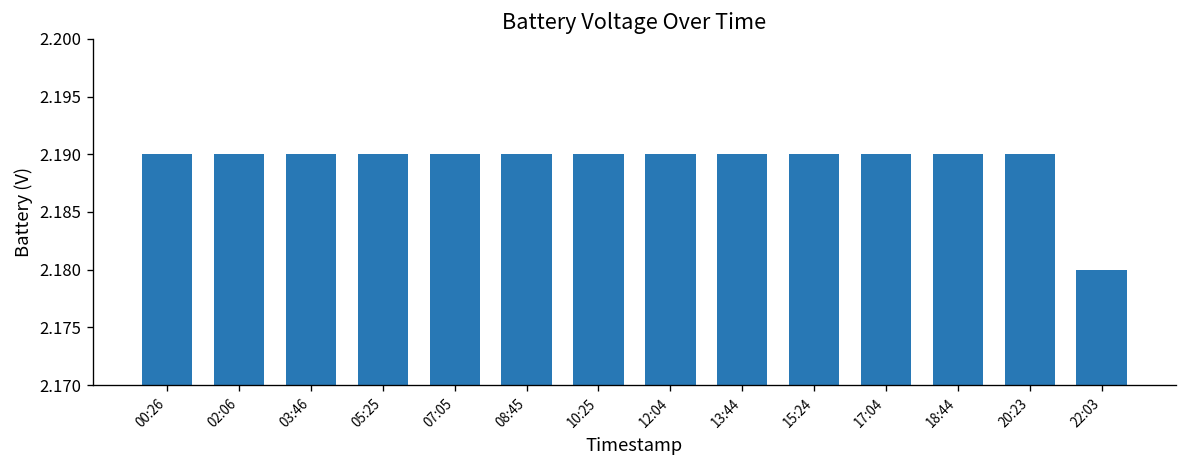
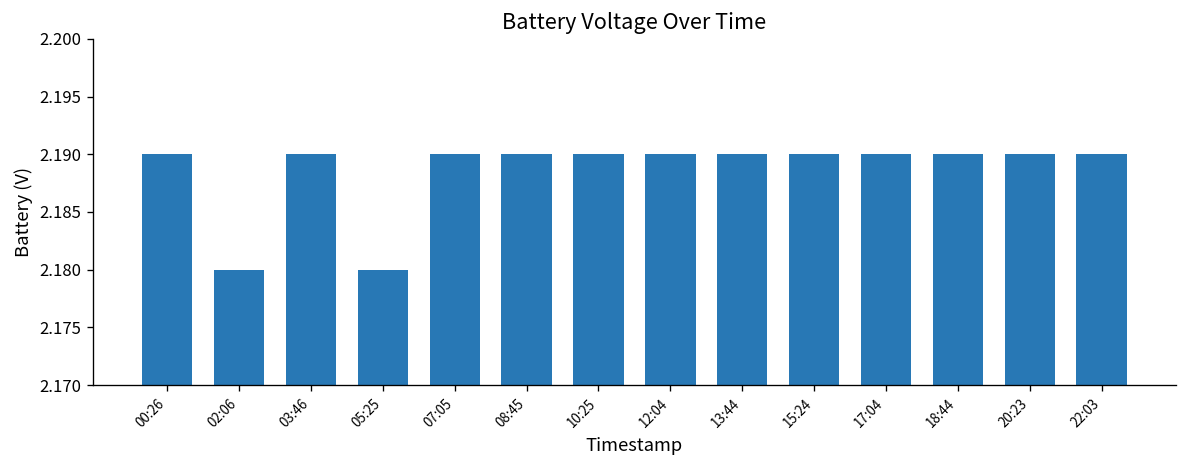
  {
    "00:26": 2.19,
-   "02:06": 2.19,
+   "02:06": 2.18,
    "03:46": 2.19,
-   "05:25": 2.19,
+   "05:25": 2.18,
    "07:05": 2.19,
    "08:45": 2.19,
    "10:25": 2.19,
    "12:04": 2.19,
    "13:44": 2.19,
    "15:24": 2.19,
    "17:04": 2.19,
    "18:44": 2.19,
    "20:23": 2.19,
-   "22:03": 2.18
+   "22:03": 2.19
  }
